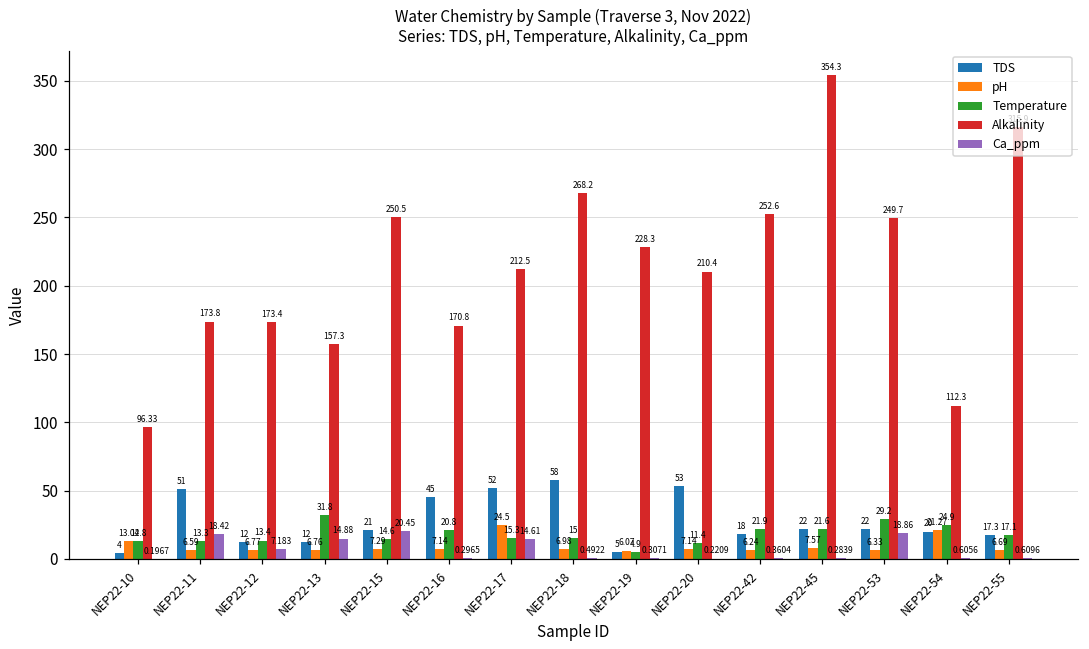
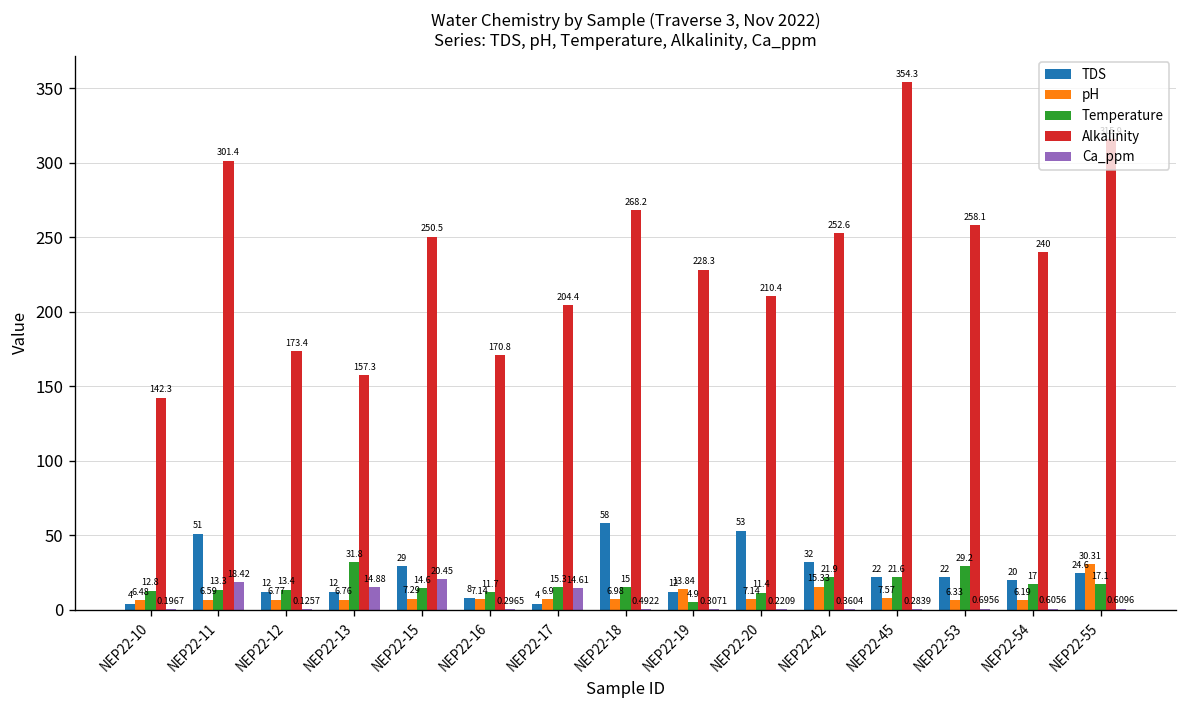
  {
    "TDS": {
      "NEP22-11": 51,
      "NEP22-12": 12,
      "NEP22-13": 12,
-     "NEP22-15": 21,
-     "NEP22-16": 45,
-     "NEP22-17": 52,
+     "NEP22-15": 29,
+     "NEP22-16": 8,
+     "NEP22-17": 4,
      "NEP22-18": 58,
-     "NEP22-19": 5,
+     "NEP22-19": 12,
      "NEP22-20": 53,
-     "NEP22-42": 18,
+     "NEP22-42": 32,
      "NEP22-45": 22,
      "NEP22-53": 22,
      "NEP22-54": 20,
-     "NEP22-55": 17.3
+     "NEP22-55": 24.6
    },
    "pH": {
-     "NEP22-10": 13.04,
+     "NEP22-10": 6.48,
      "NEP22-11": 6.59,
      "NEP22-12": 6.77,
      "NEP22-13": 6.76,
      "NEP22-15": 7.29,
      "NEP22-16": 7.14,
-     "NEP22-17": 24.5,
+     "NEP22-17": 6.9,
      "NEP22-18": 6.98,
-     "NEP22-19": 6.07,
+     "NEP22-19": 13.84,
      "NEP22-20": 7.14,
-     "NEP22-42": 6.24,
+     "NEP22-42": 15.33,
      "NEP22-45": 7.57,
      "NEP22-53": 6.33,
-     "NEP22-54": 21.27,
-     "NEP22-55": 6.69
+     "NEP22-54": 6.19,
+     "NEP22-55": 30.31
    },
    "Temperature": {
      "NEP22-10": 12.8,
      "NEP22-11": 13.3,
      "NEP22-12": 13.4,
      "NEP22-13": 31.8,
      "NEP22-15": 14.6,
-     "NEP22-16": 20.8,
+     "NEP22-16": 11.7,
      "NEP22-17": 15.3,
      "NEP22-18": 15,
      "NEP22-19": 4.9,
      "NEP22-20": 11.4,
      "NEP22-42": 21.9,
      "NEP22-45": 21.6,
      "NEP22-53": 29.2,
-     "NEP22-54": 24.9,
+     "NEP22-54": 17,
      "NEP22-55": 17.1
    },
    "Alkalinity": {
-     "NEP22-10": 96.33,
-     "NEP22-11": 173.8,
+     "NEP22-10": 142.3,
+     "NEP22-11": 301.4,
      "NEP22-12": 173.4,
      "NEP22-13": 157.3,
      "NEP22-15": 250.5,
      "NEP22-16": 170.8,
-     "NEP22-17": 212.5,
+     "NEP22-17": 204.4,
      "NEP22-18": 268.2,
      "NEP22-19": 228.3,
      "NEP22-20": 210.4,
      "NEP22-42": 252.6,
      "NEP22-45": 354.3,
-     "NEP22-53": 249.7,
-     "NEP22-54": 112.3
+     "NEP22-53": 258.1,
+     "NEP22-54": 240
    },
    "Ca_ppm": {
      "NEP22-10": 0.1967,
      "NEP22-11": 18.42,
-     "NEP22-12": 7.183,
+     "NEP22-12": 0.1257,
      "NEP22-13": 14.88,
      "NEP22-15": 20.45,
      "NEP22-16": 0.2965,
      "NEP22-17": 14.61,
      "NEP22-18": 0.4922,
      "NEP22-19": 0.3071,
      "NEP22-20": 0.2209,
      "NEP22-42": 0.3604,
      "NEP22-45": 0.2839,
-     "NEP22-53": 18.86,
+     "NEP22-53": 0.6956,
      "NEP22-54": 0.6056,
      "NEP22-55": 0.6096
    }
  }
